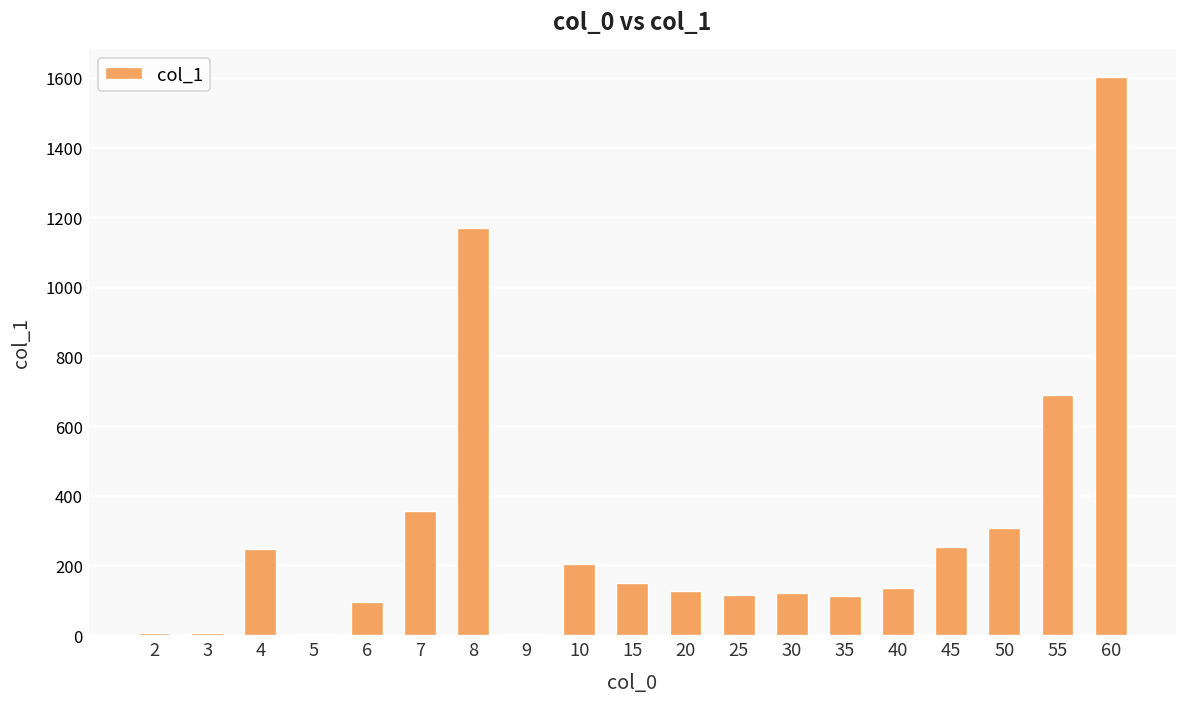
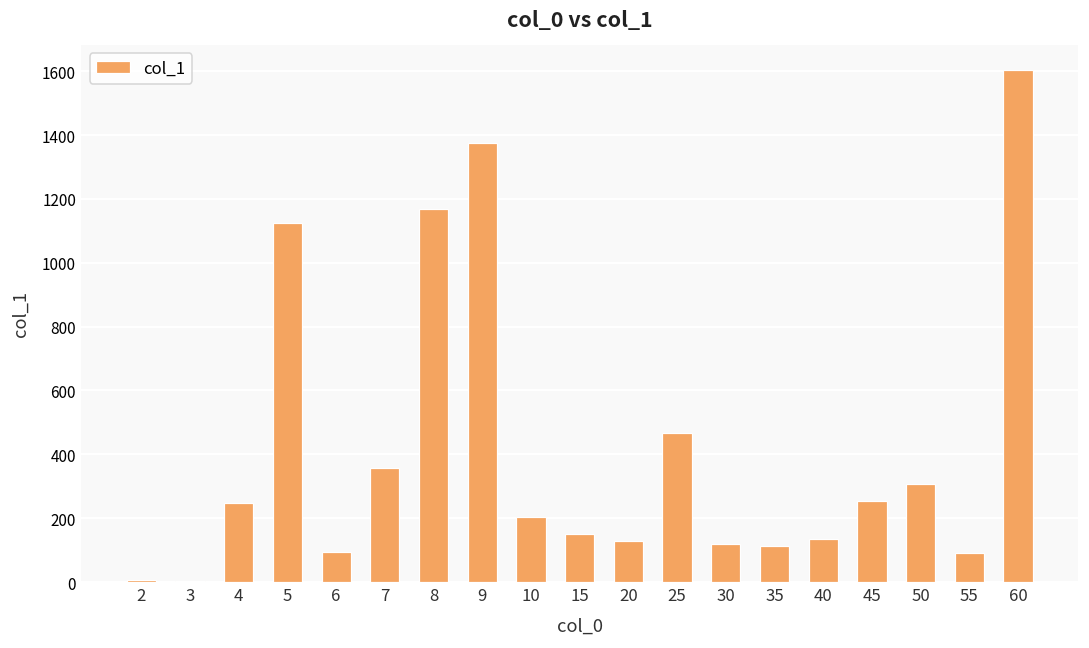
  {
    "4": 250,
-   "5": 0,
+   "5": 1120,
    "6": 100,
    "7": 360,
    "8": 1170,
-   "9": 0,
+   "9": 1380,
    "10": 200,
    "15": 150,
    "20": 130,
-   "25": 120,
+   "25": 470,
    "30": 120,
    "35": 110,
    "40": 140,
    "45": 250,
    "50": 310,
-   "55": 690,
+   "55": 90,
    "60": 1600
  }
